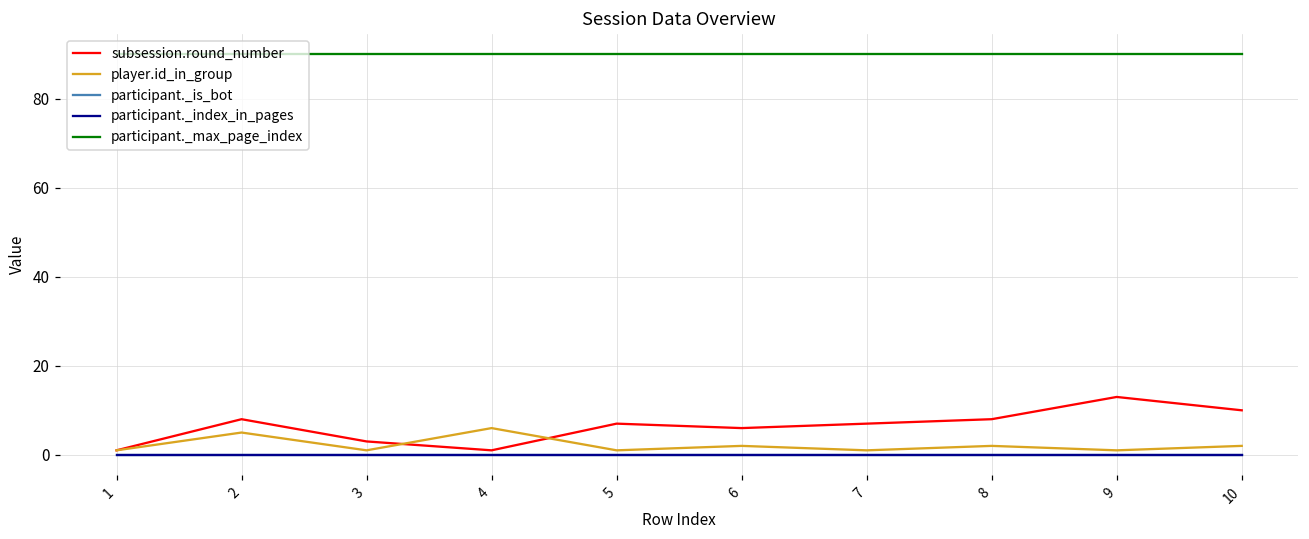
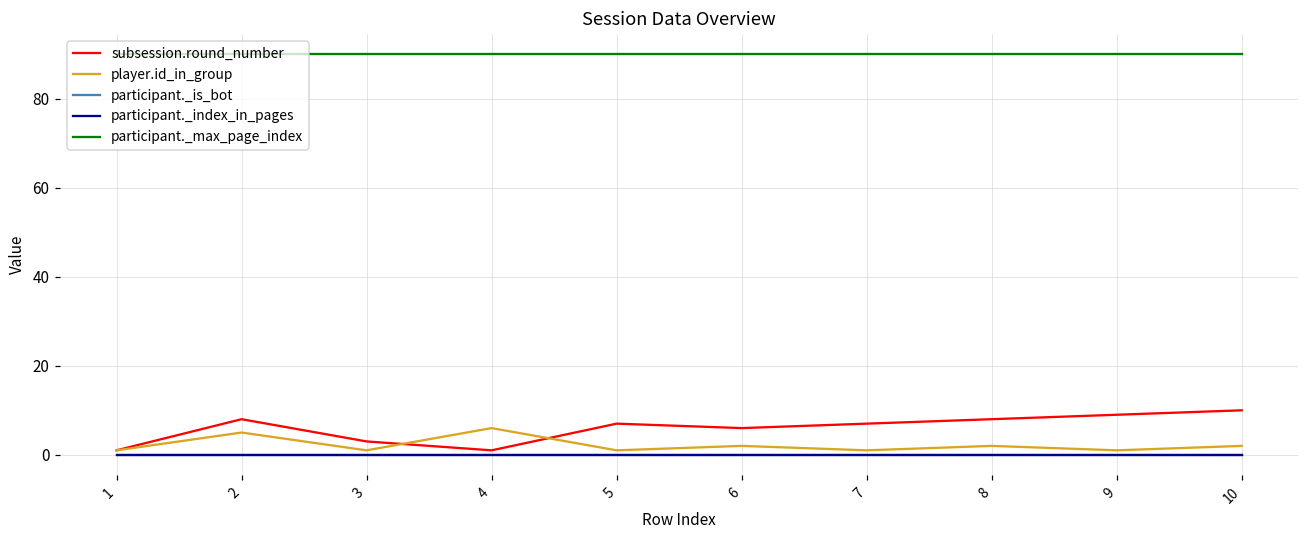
  {
    "subsession.round_number": {
      "2": 8,
      "3": 3,
      "4": 1,
      "5": 7,
      "6": 6,
      "7": 7,
      "8": 8,
-     "9": 13,
+     "9": 9,
      "10": 10
    },
    "player.id_in_group": {
      "2": 5,
      "3": 1,
      "4": 6,
      "5": 1,
      "6": 2,
      "7": 1,
      "8": 2,
      "9": 1,
      "10": 2
    },
    "participant._index_in_pages": {
      "1": 0,
      "2": 0,
      "3": 0,
      "4": 0,
      "5": 0,
      "6": 0,
      "7": 0,
      "8": 0,
      "9": 0,
      "10": 0
    },
    "participant._max_page_index": {
      "3": 90,
      "4": 90,
      "5": 90,
      "6": 90,
      "7": 90,
      "8": 90,
      "9": 90,
      "10": 90
    }
  }
